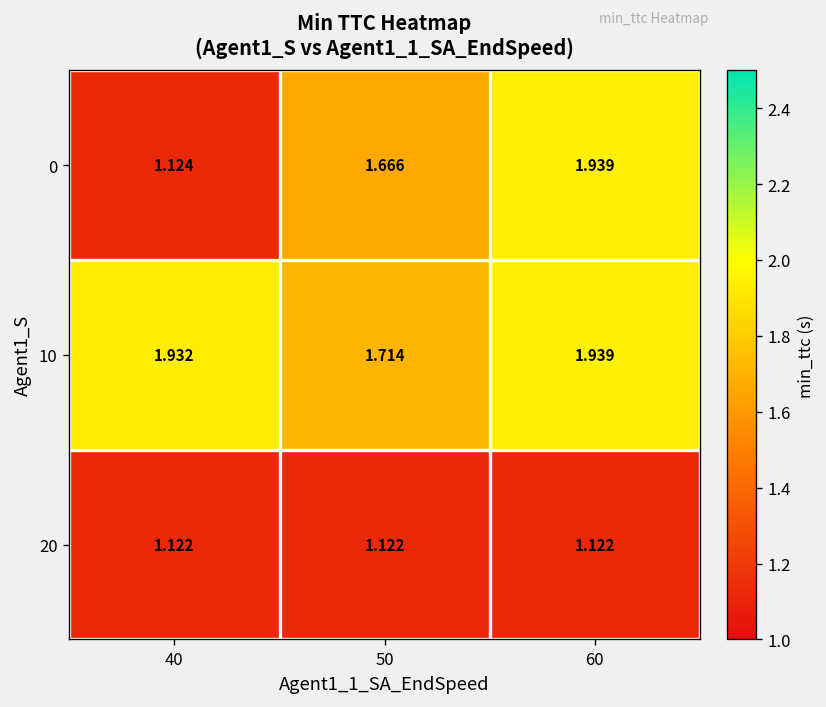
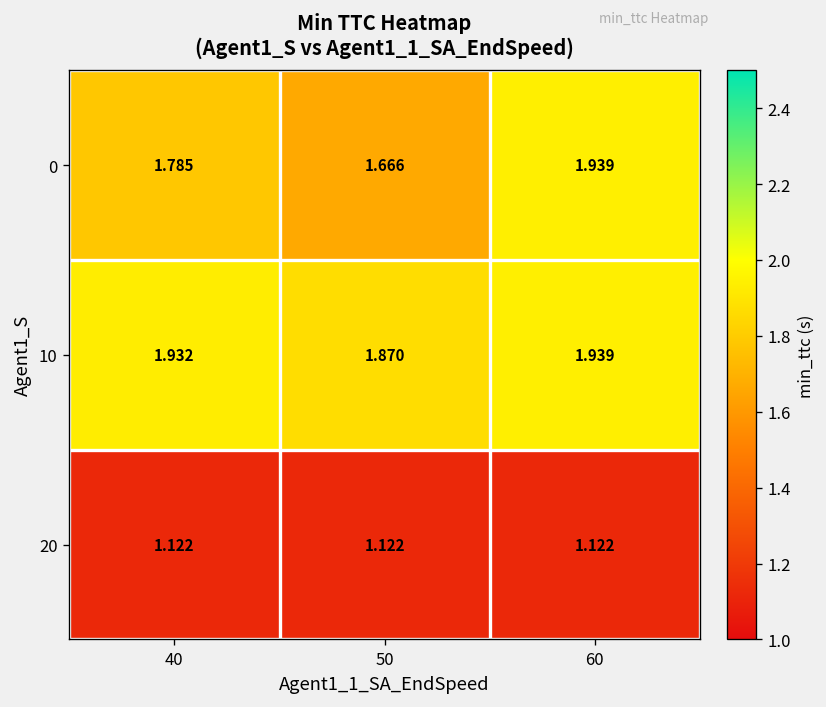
  {
    "0": {
-     "40": 1.124,
+     "40": 1.785,
      "50": 1.666,
      "60": 1.939
    },
    "10": {
      "40": 1.932,
-     "50": 1.714,
+     "50": 1.870,
      "60": 1.939
    },
    "20": {
      "40": 1.122,
      "50": 1.122,
      "60": 1.122
    }
  }
